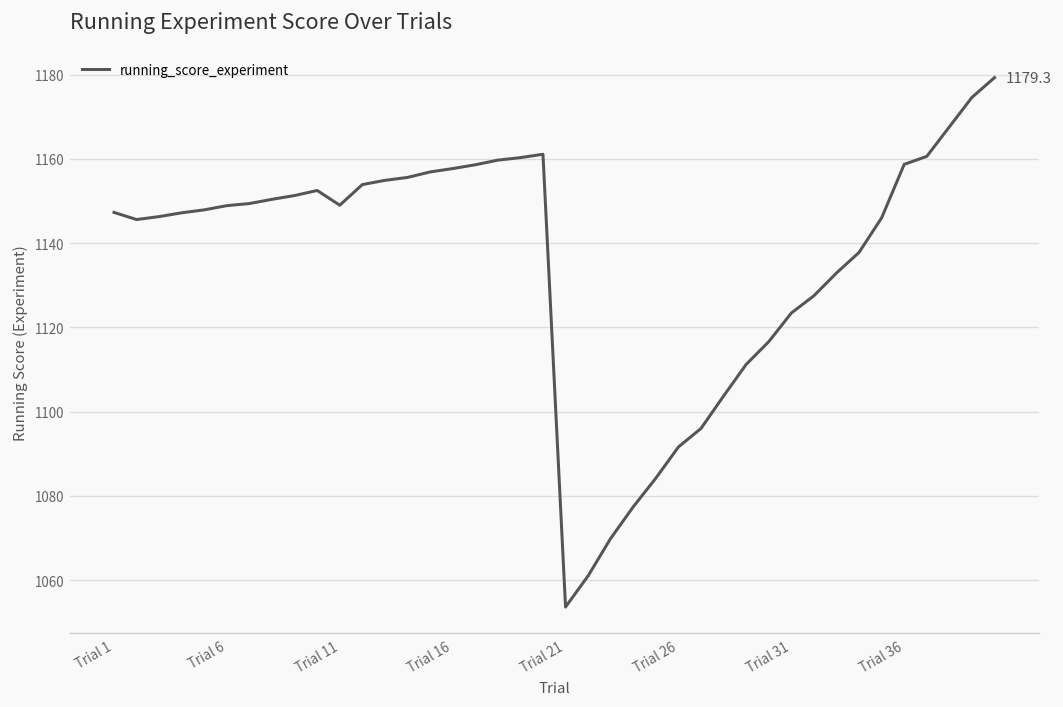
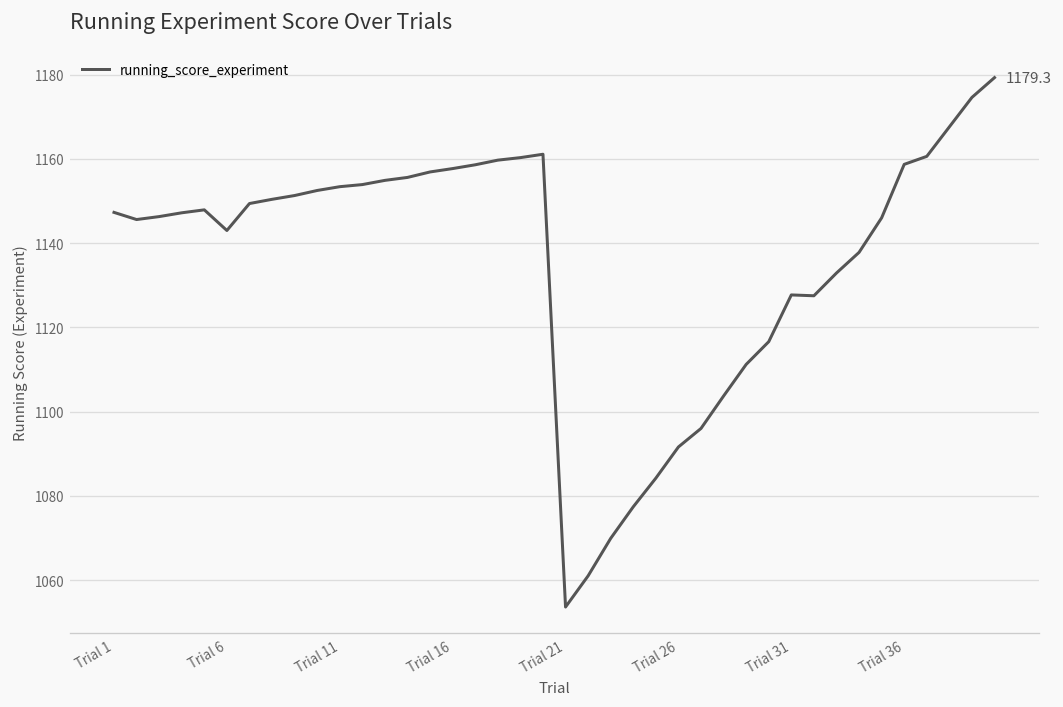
  {
    "Trial 1": 1147,
-   "Trial 6": 1149,
-   "Trial 11": 1149,
+   "Trial 6": 1143,
+   "Trial 11": 1153,
    "Trial 16": 1158,
    "Trial 21": 1054,
    "Trial 26": 1092,
-   "Trial 31": 1123,
+   "Trial 31": 1128,
    "Trial 36": 1159
  }
